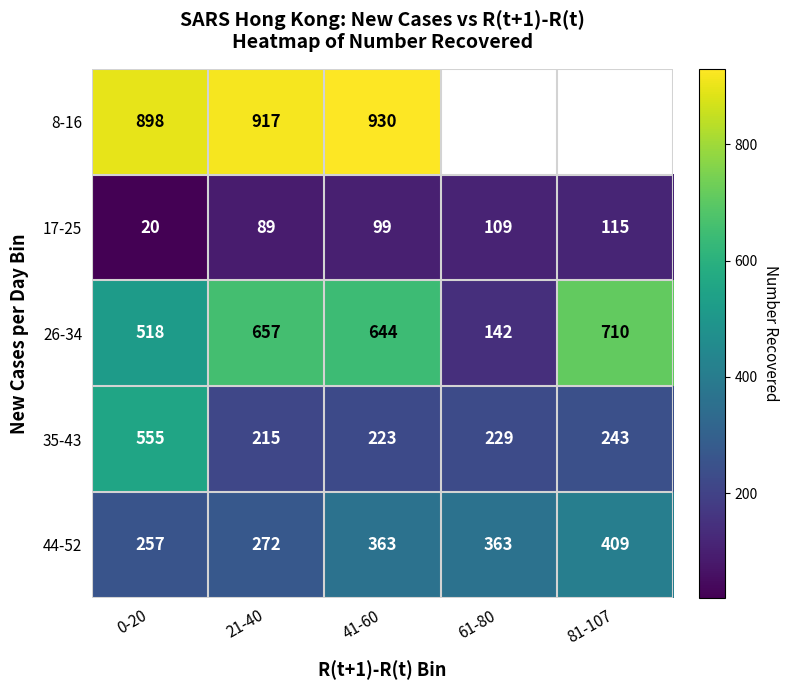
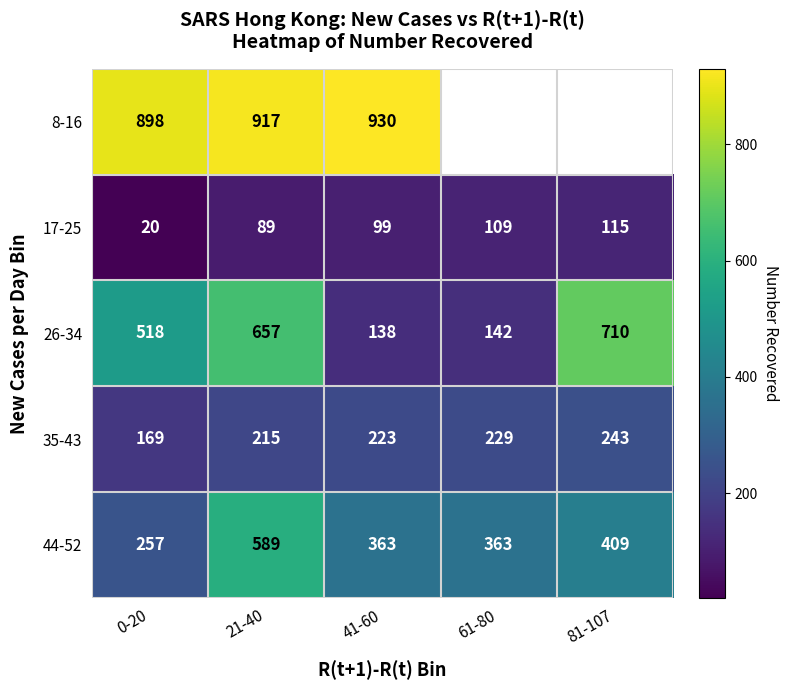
  {
    "8-16": {
      "0-20": 898,
      "21-40": 917,
      "41-60": 930
    },
    "17-25": {
      "0-20": 20,
      "21-40": 89,
      "41-60": 99,
      "61-80": 109,
      "81-107": 115
    },
    "26-34": {
      "0-20": 518,
      "21-40": 657,
-     "41-60": 644,
+     "41-60": 138,
      "61-80": 142,
      "81-107": 710
    },
    "35-43": {
-     "0-20": 555,
+     "0-20": 169,
      "21-40": 215,
      "41-60": 223,
      "61-80": 229,
      "81-107": 243
    },
    "44-52": {
      "0-20": 257,
-     "21-40": 272,
+     "21-40": 589,
      "41-60": 363,
      "61-80": 363,
      "81-107": 409
    }
  }
